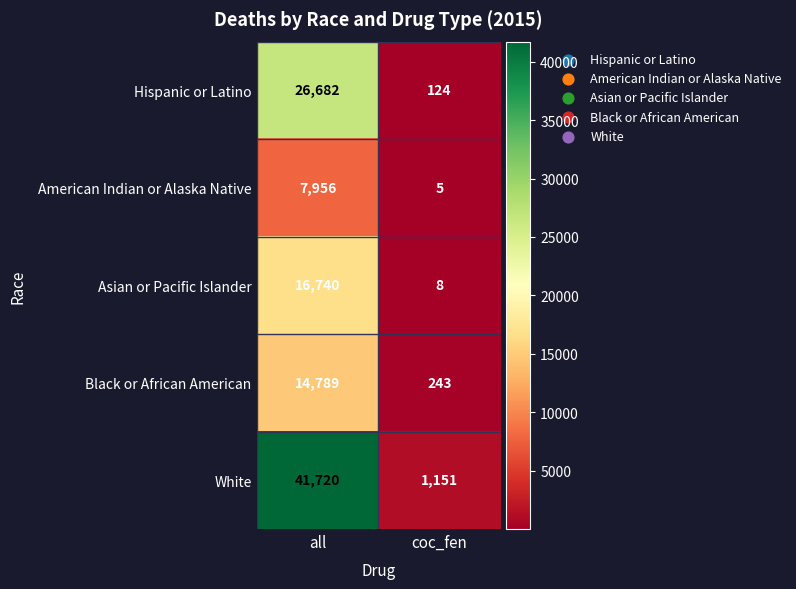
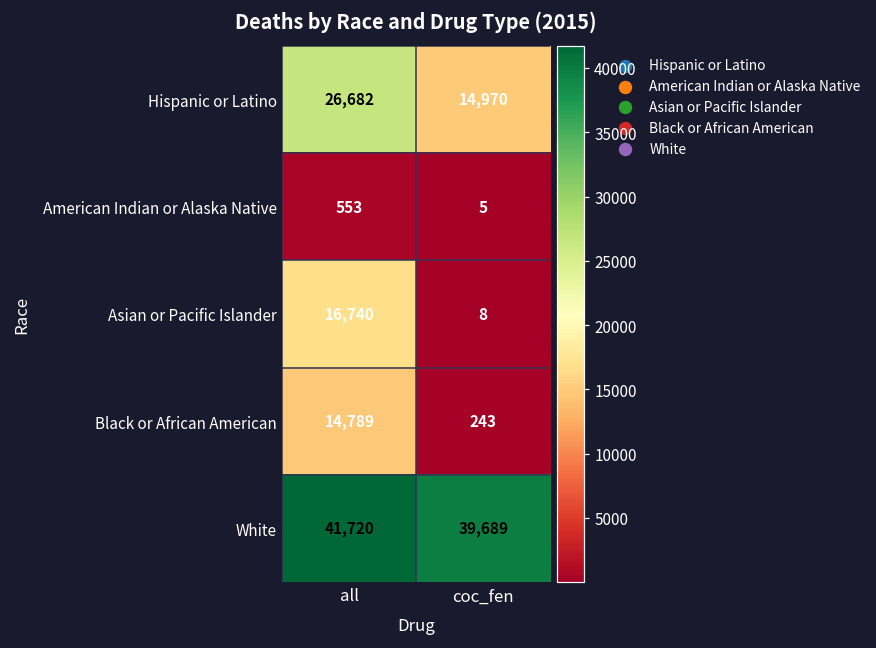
  {
    "Hispanic or Latino": {
      "all": "26,682",
-     "coc_fen": "124"
+     "coc_fen": "14,970"
    },
    "American Indian or Alaska Native": {
-     "all": "7,956",
+     "all": "553",
      "coc_fen": "5"
    },
    "Asian or Pacific Islander": {
      "all": "16,740",
      "coc_fen": "8"
    },
    "Black or African American": {
      "all": "14,789",
      "coc_fen": "243"
    },
    "White": {
      "all": "41,720",
-     "coc_fen": "1,151"
+     "coc_fen": "39,689"
    }
  }
